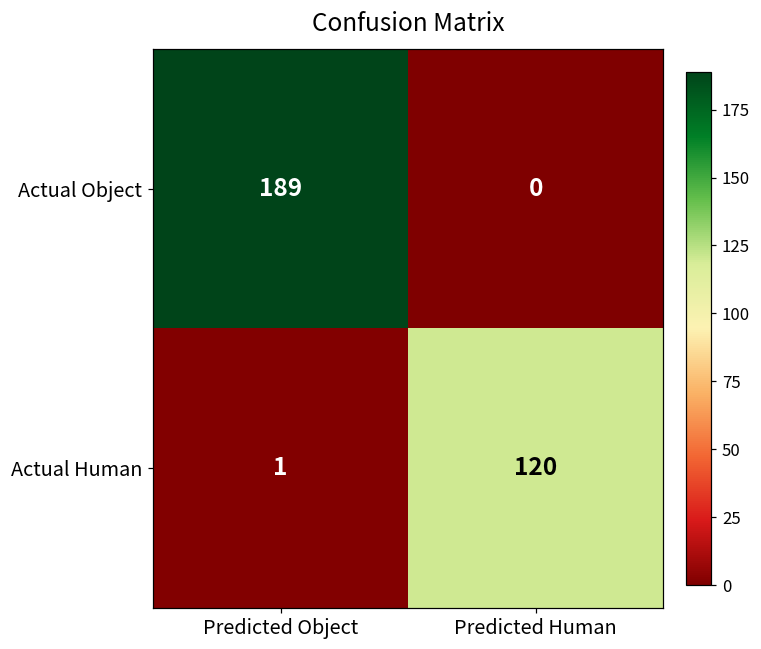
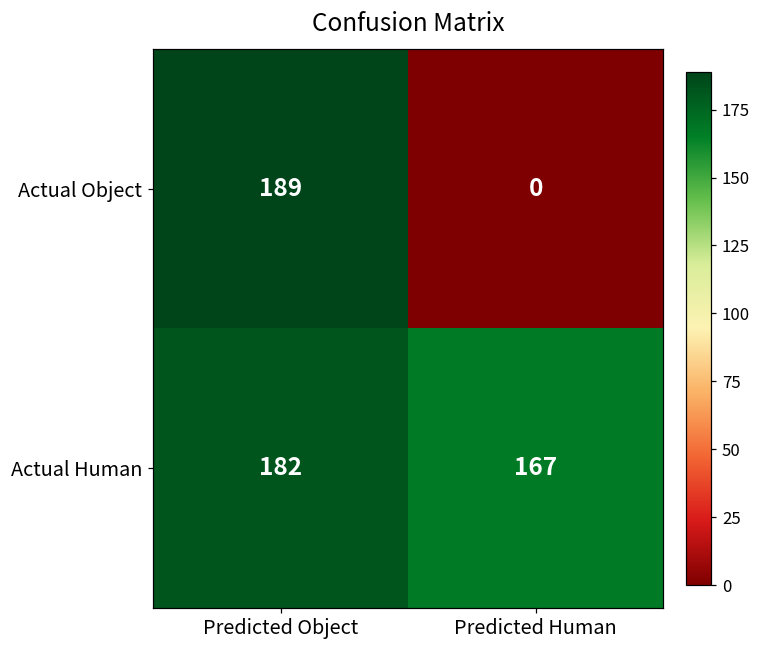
  {
    "Actual Object": {
      "Predicted Object": 189,
      "Predicted Human": 0
    },
    "Actual Human": {
-     "Predicted Object": 1,
-     "Predicted Human": 120
+     "Predicted Object": 182,
+     "Predicted Human": 167
    }
  }
